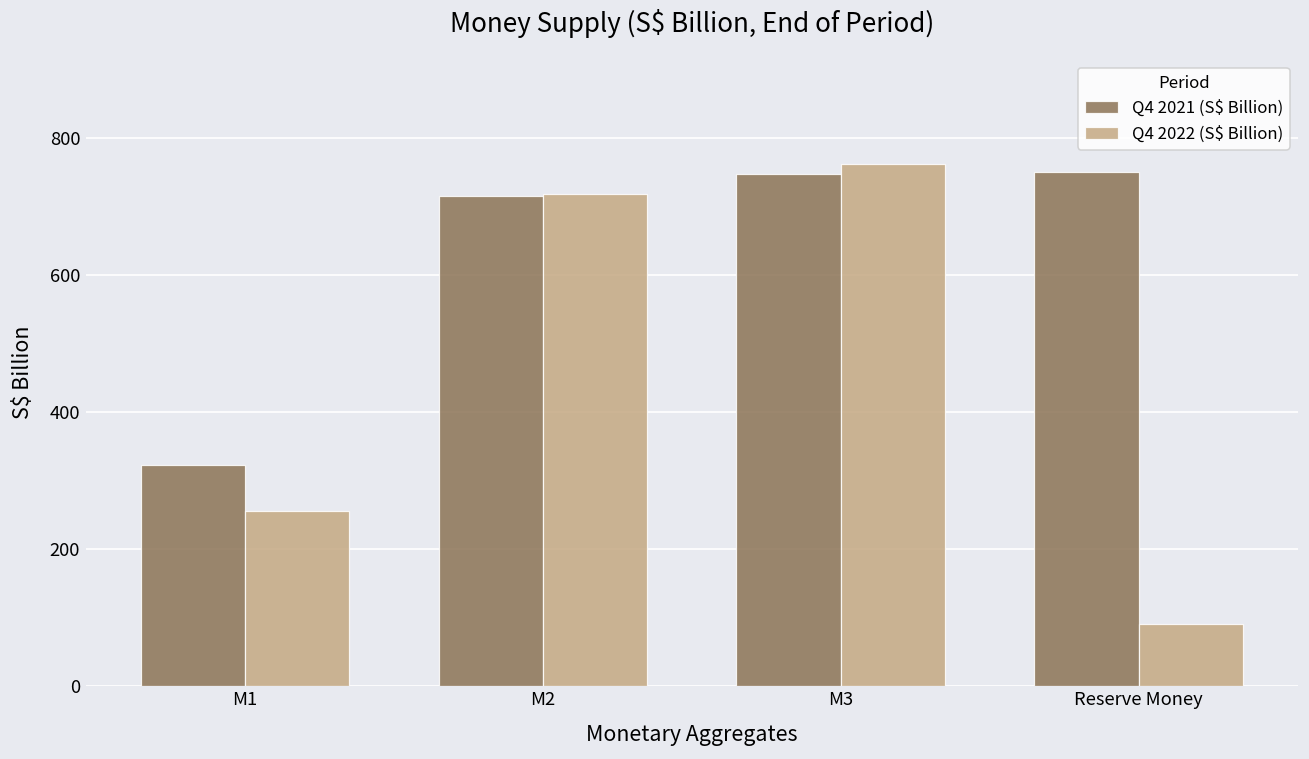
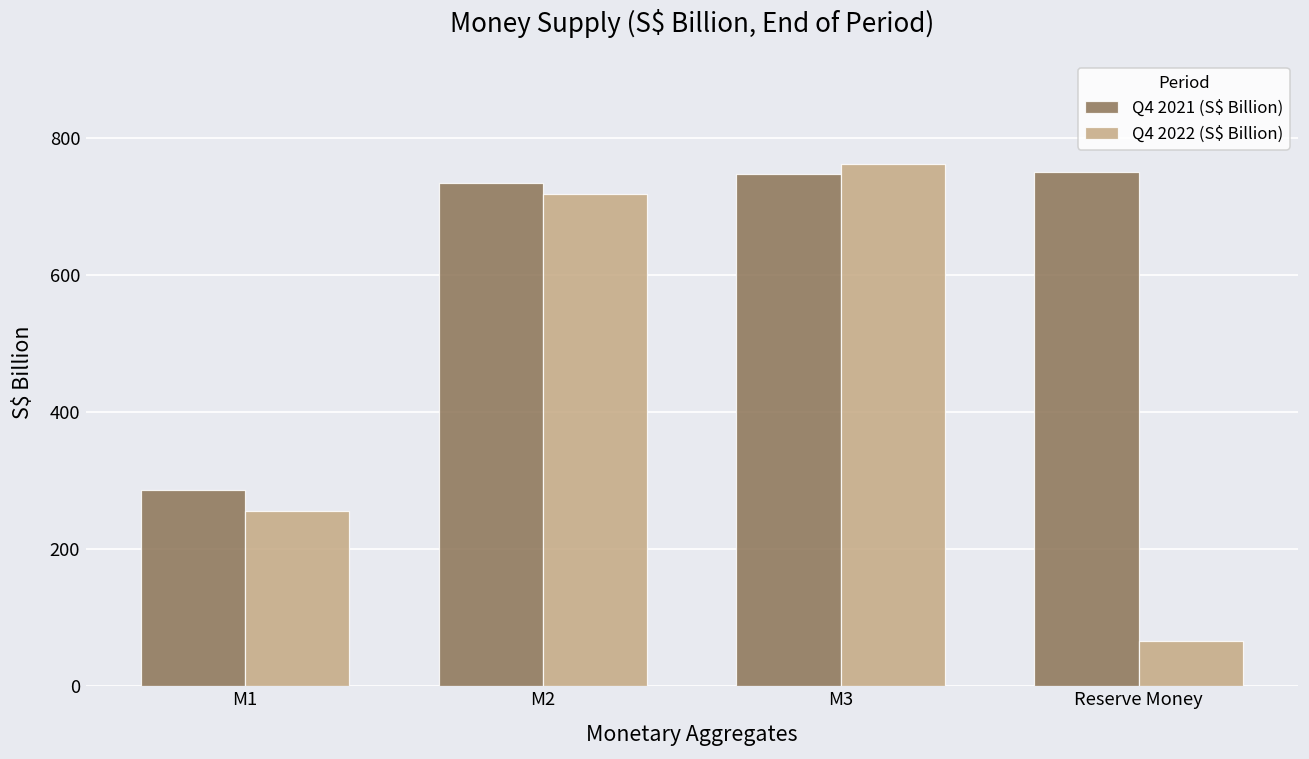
  {
    "Q4 2021 (S$ Billion)": {
-     "M1": 320,
-     "M2": 710,
+     "M1": 290,
+     "M2": 730,
      "M3": 750,
      "Reserve Money": 750
    },
    "Q4 2022 (S$ Billion)": {
      "M1": 260,
      "M2": 720,
      "M3": 760,
-     "Reserve Money": 90
+     "Reserve Money": 60
    }
  }
